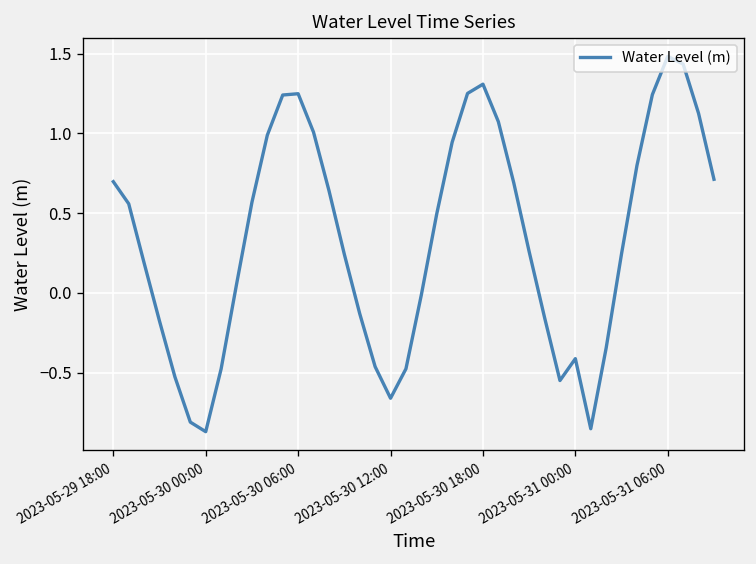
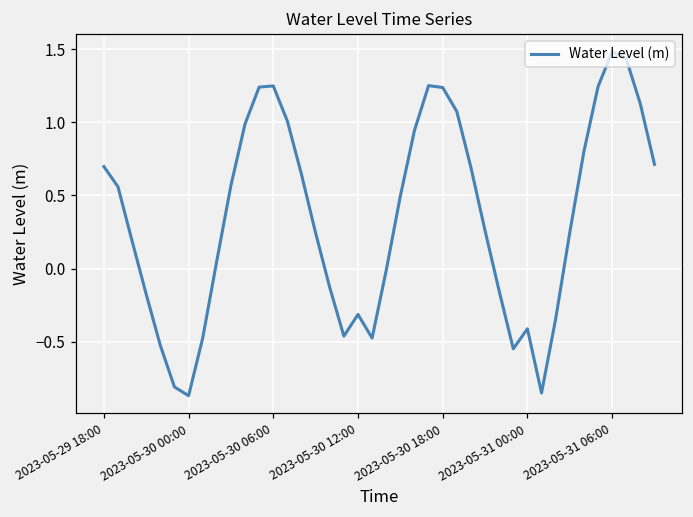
  {
    "2023-05-29 18:00": 0.70,
    "2023-05-30 00:00": -0.87,
    "2023-05-30 06:00": 1.25,
-   "2023-05-30 12:00": -0.66,
-   "2023-05-30 18:00": 1.31,
+   "2023-05-30 12:00": -0.31,
+   "2023-05-30 18:00": 1.24,
    "2023-05-31 00:00": -0.41
  }
